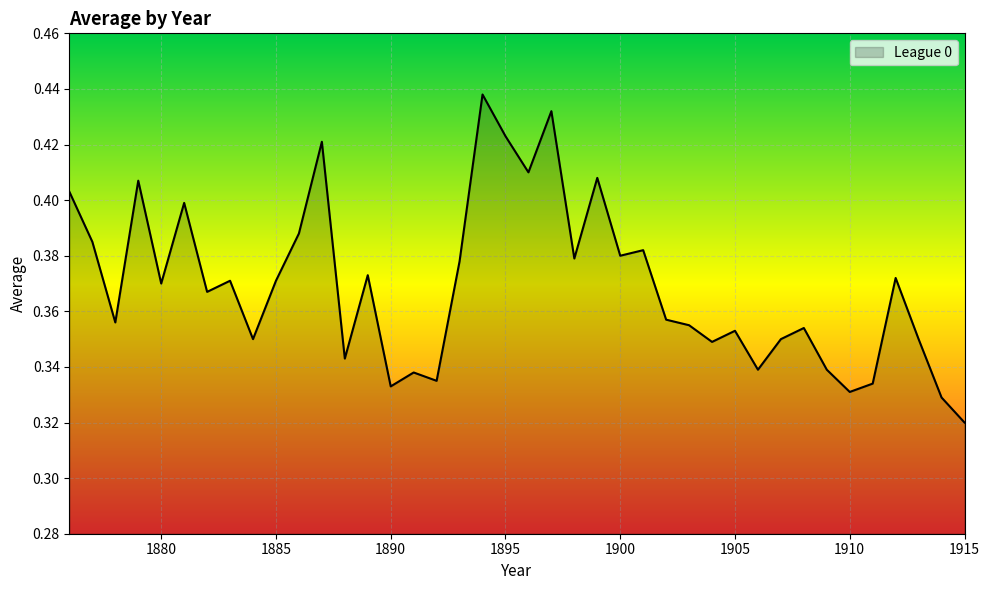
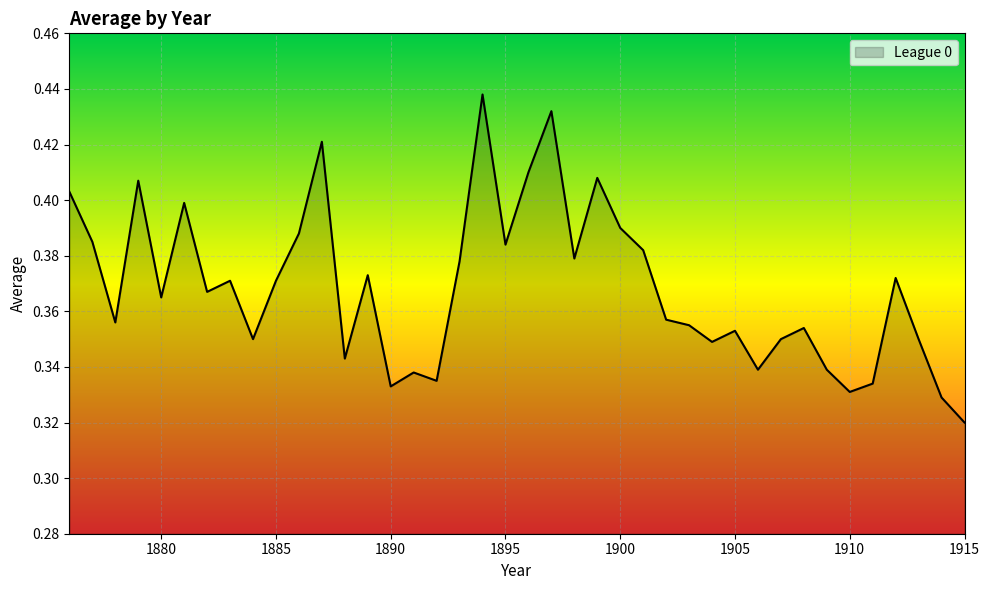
  {
-   "1880": 0.370,
+   "1880": 0.365,
    "1885": 0.371,
    "1890": 0.333,
-   "1895": 0.423,
-   "1900": 0.38,
+   "1895": 0.384,
+   "1900": 0.39,
    "1905": 0.353,
    "1910": 0.331,
    "1915": 0.320
  }
